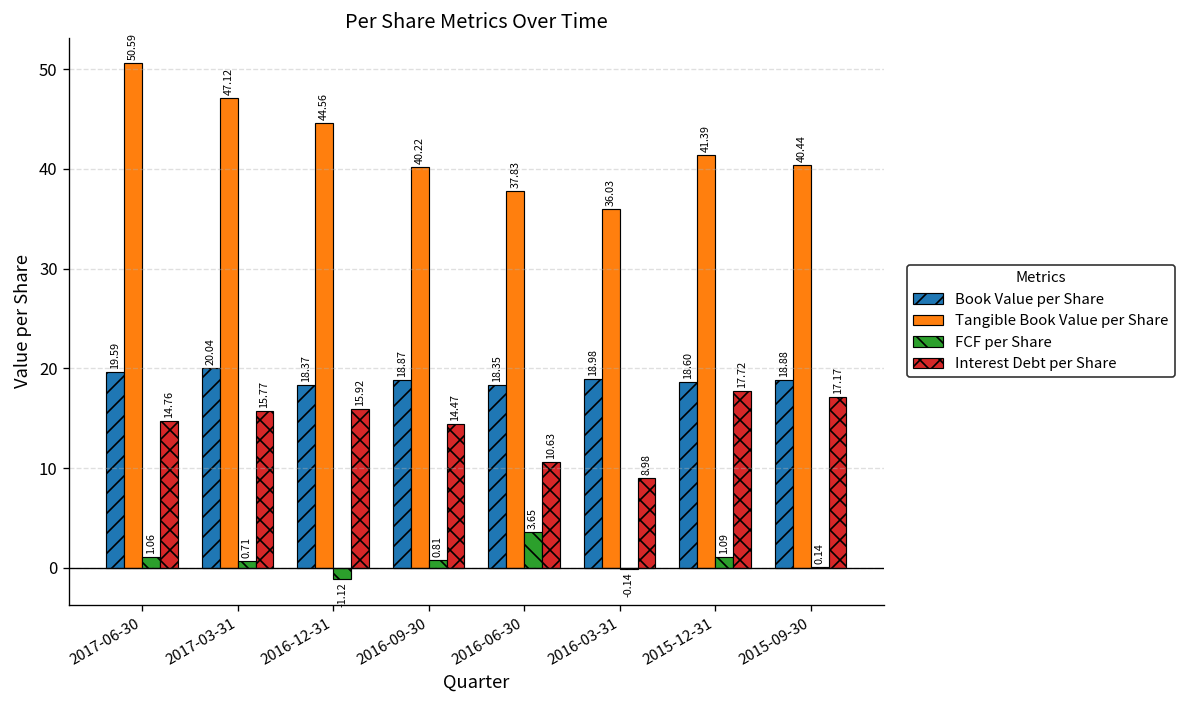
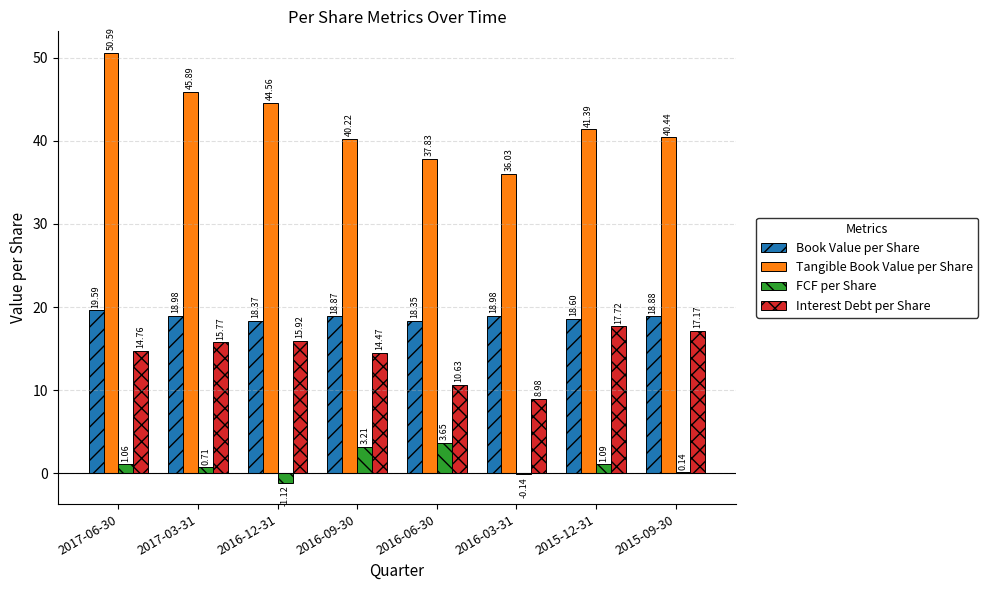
  {
    "Book Value per Share": {
      "2017-06-30": 19.59,
-     "2017-03-31": 20.04,
+     "2017-03-31": 18.98,
      "2016-12-31": 18.37,
      "2016-09-30": 18.87,
      "2016-06-30": 18.35,
      "2016-03-31": 18.98,
      "2015-12-31": 18.60,
      "2015-09-30": 18.88
    },
    "Tangible Book Value per Share": {
      "2017-06-30": 50.59,
-     "2017-03-31": 47.12,
+     "2017-03-31": 45.89,
      "2016-12-31": 44.56,
      "2016-09-30": 40.22,
      "2016-06-30": 37.83,
      "2016-03-31": 36.03,
      "2015-12-31": 41.39,
      "2015-09-30": 40.44
    },
    "FCF per Share": {
      "2017-06-30": 1.06,
      "2017-03-31": 0.71,
      "2016-12-31": -1.12,
-     "2016-09-30": 0.81,
+     "2016-09-30": 3.21,
      "2016-06-30": 3.65,
      "2016-03-31": -0.14,
      "2015-12-31": 1.09,
      "2015-09-30": 0.14
    },
    "Interest Debt per Share": {
      "2017-06-30": 14.76,
      "2017-03-31": 15.77,
      "2016-12-31": 15.92,
      "2016-09-30": 14.47,
      "2016-06-30": 10.63,
      "2016-03-31": 8.98,
      "2015-12-31": 17.72,
      "2015-09-30": 17.17
    }
  }
